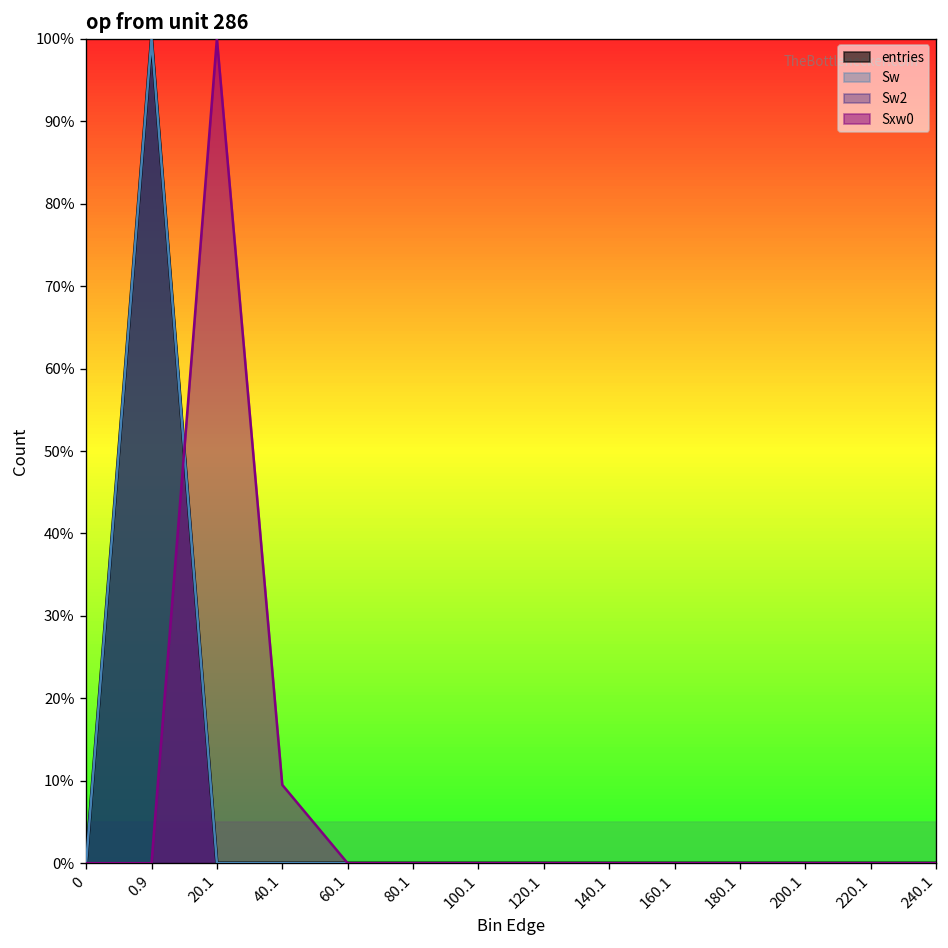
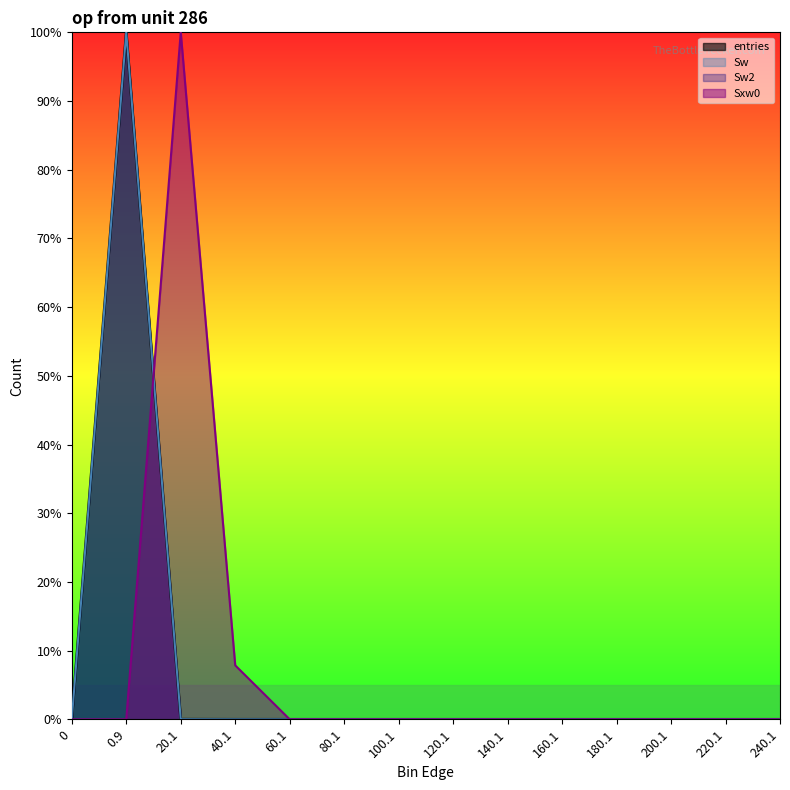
  {
    "Sw2": {
      "0.9": "100%"
    },
    "Sxw0": {
      "20.1": "100%",
-     "40.1": "10%"
+     "40.1": "8%"
    }
  }
